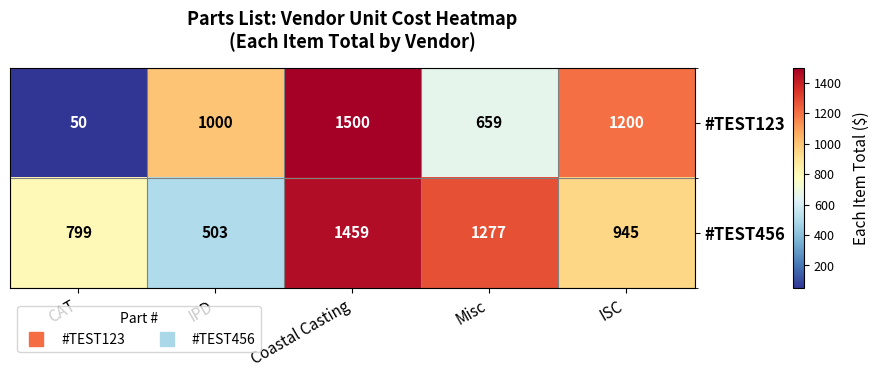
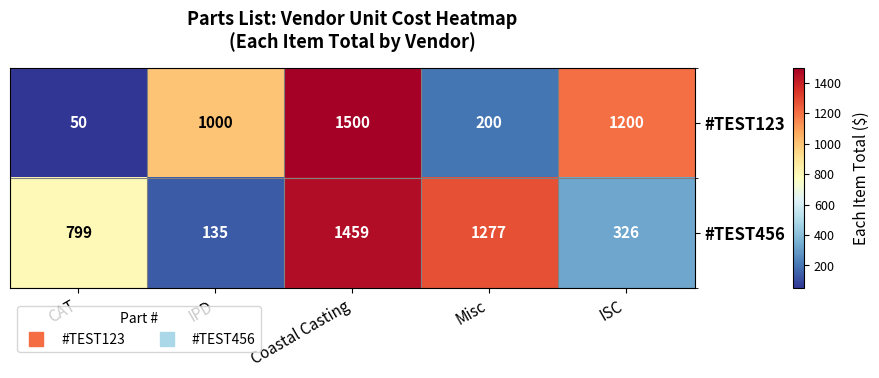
  {
    "#TEST123": {
      "CAT": 50,
      "IPD": 1000,
      "Coastal Casting": 1500,
-     "Misc": 659,
+     "Misc": 200,
      "ISC": 1200
    },
    "#TEST456": {
      "CAT": 799,
-     "IPD": 503,
+     "IPD": 135,
      "Coastal Casting": 1459,
      "Misc": 1277,
-     "ISC": 945
+     "ISC": 326
    }
  }
